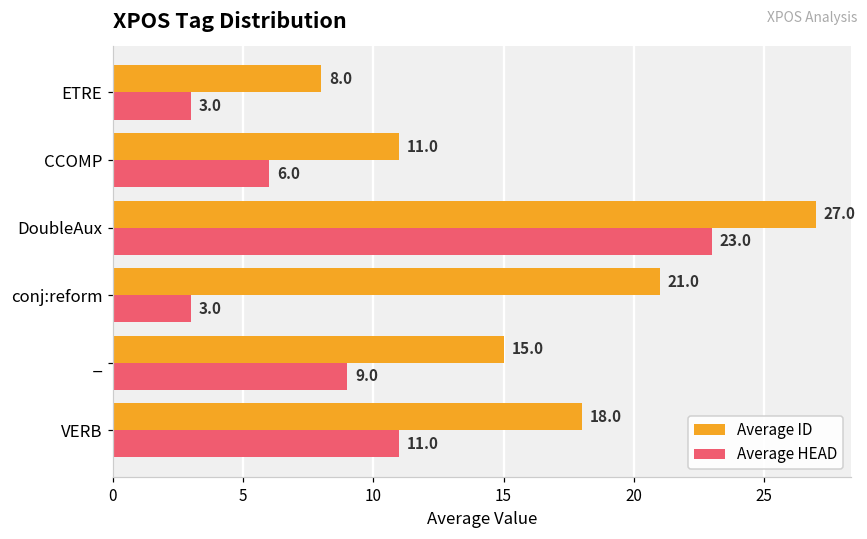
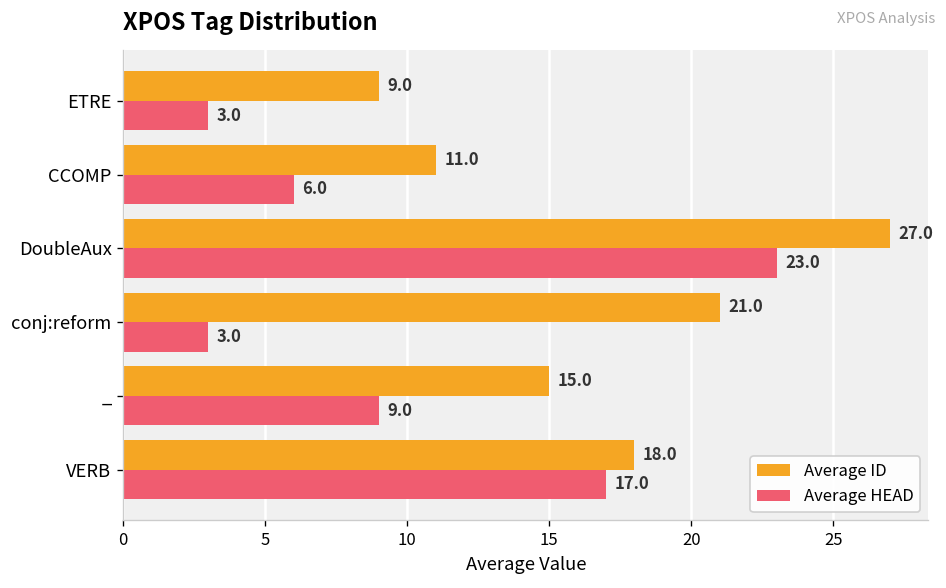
  {
    "Average ID": {
-     "ETRE": 8.0,
+     "ETRE": 9.0,
      "CCOMP": 11.0,
      "DoubleAux": 27.0,
      "conj:reform": 21.0,
      "_": 15.0,
      "VERB": 18.0
    },
    "Average HEAD": {
      "ETRE": 3.0,
      "CCOMP": 6.0,
      "DoubleAux": 23.0,
      "conj:reform": 3.0,
      "_": 9.0,
-     "VERB": 11.0
+     "VERB": 17.0
    }
  }
